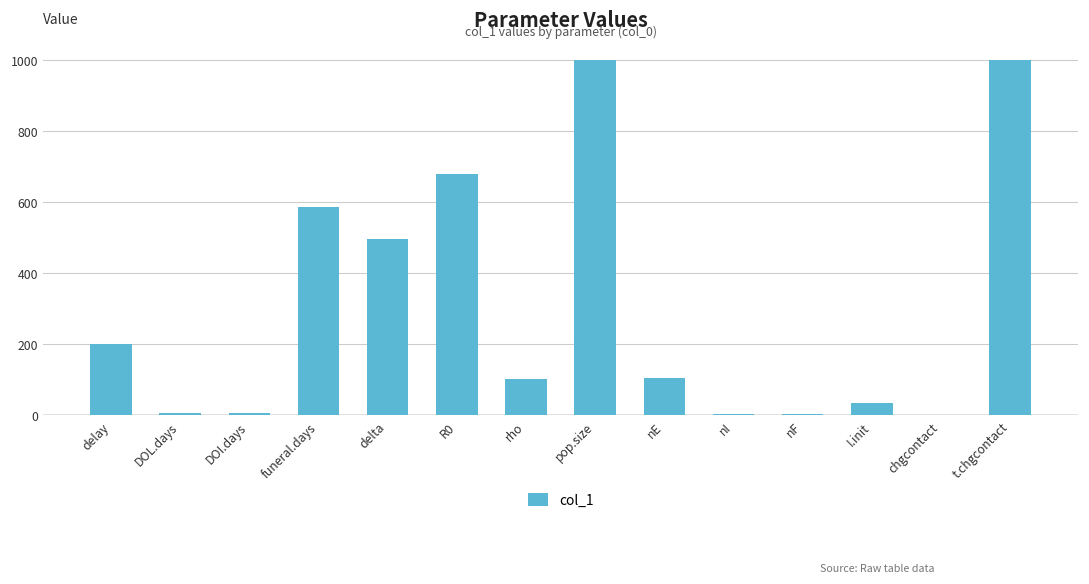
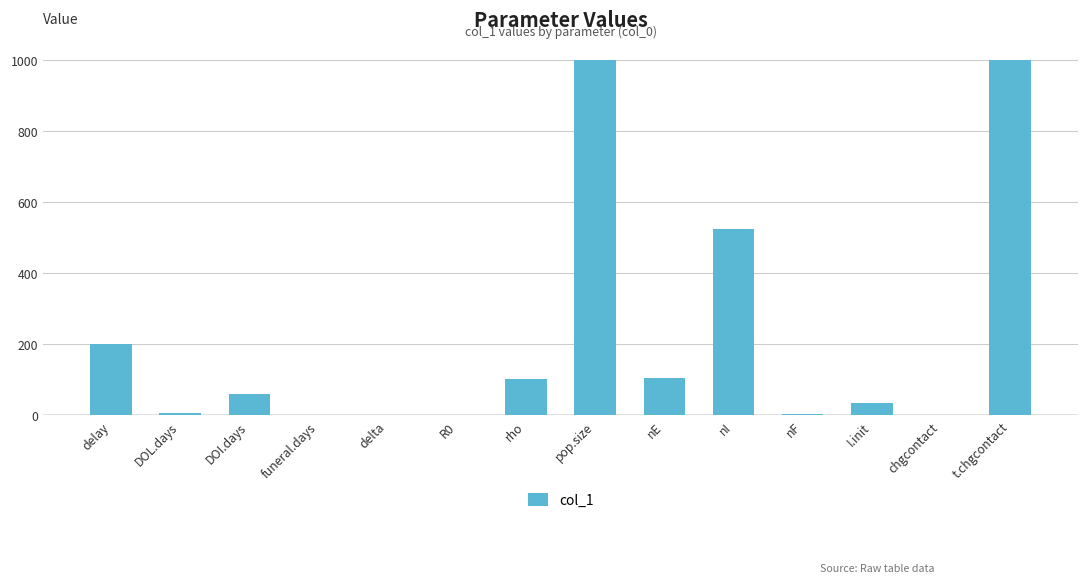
  {
    "delay": 200,
-   "DOI.days": 10,
-   "funeral.days": 590,
-   "delta": 500,
-   "R0": 680,
+   "DOI.days": 60,
+   "funeral.days": 0,
+   "delta": 0,
+   "R0": 0,
    "rho": 100,
    "nE": 110,
-   "nI": 0,
+   "nI": 520,
    "I.init": 30,
    "chgcontact": 0,
    "t.chgcontact": 1000
  }
